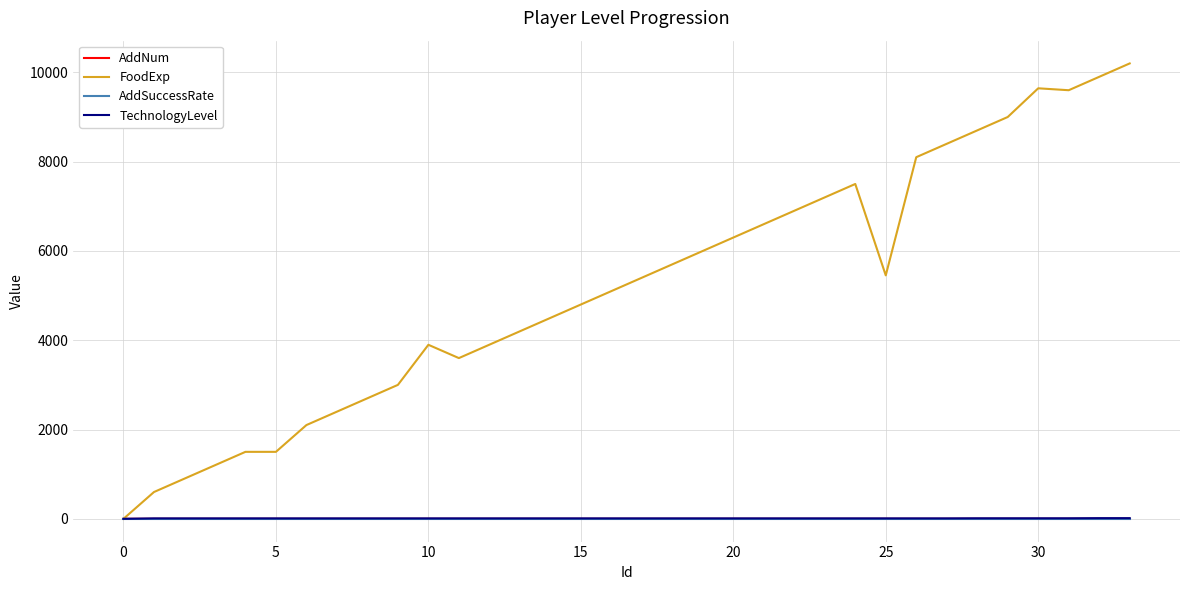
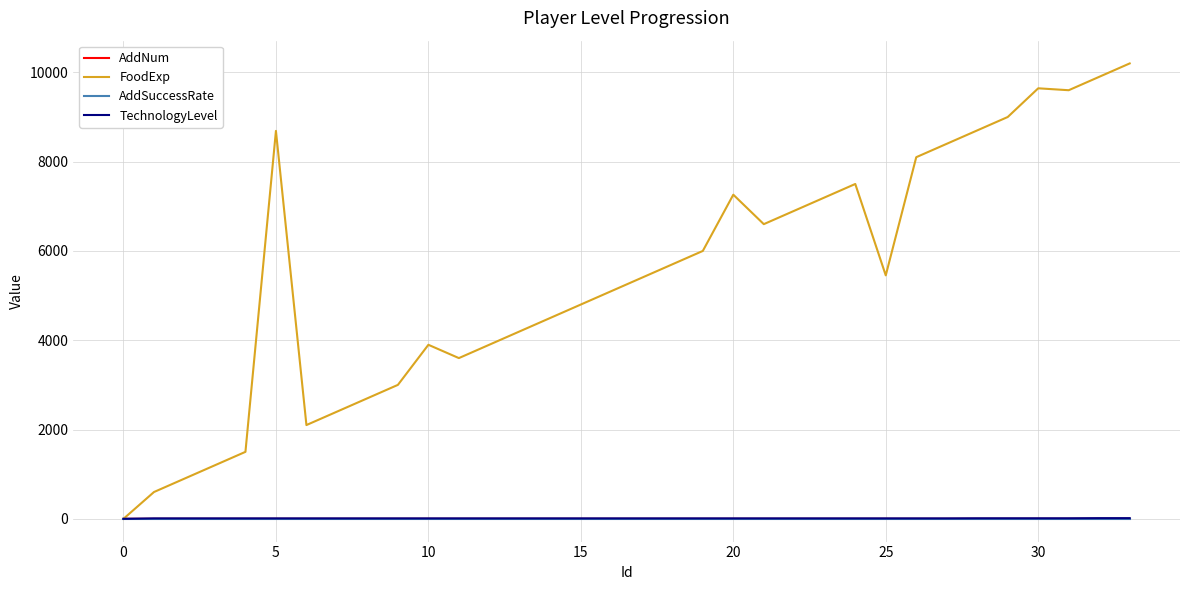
  {
    "FoodExp": {
-     "5": 1500,
+     "5": 8700,
      "10": 3900,
      "15": 4800,
-     "20": 6300,
+     "20": 7300,
      "25": 5500,
      "30": 9600
    }
  }
